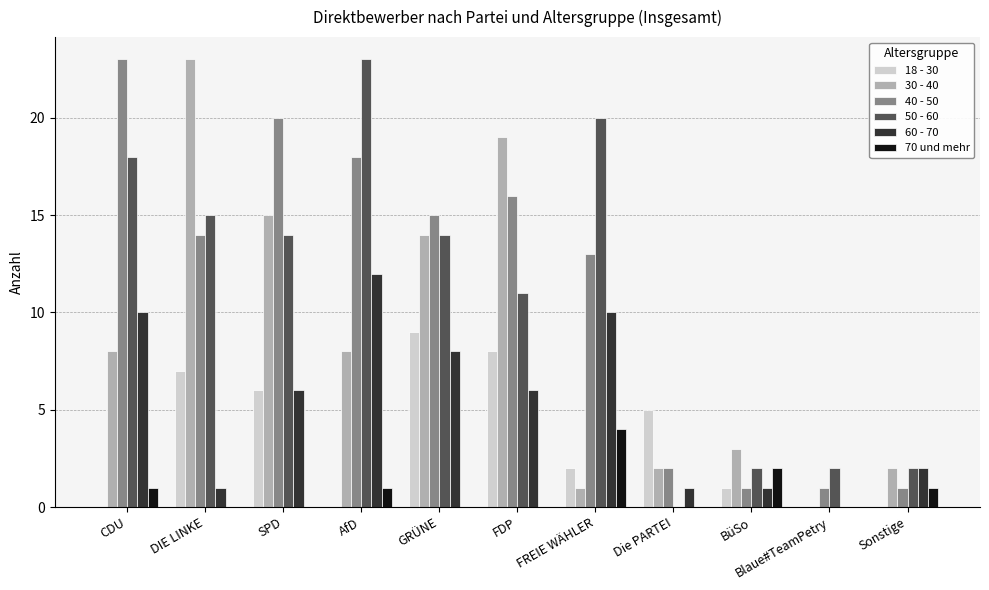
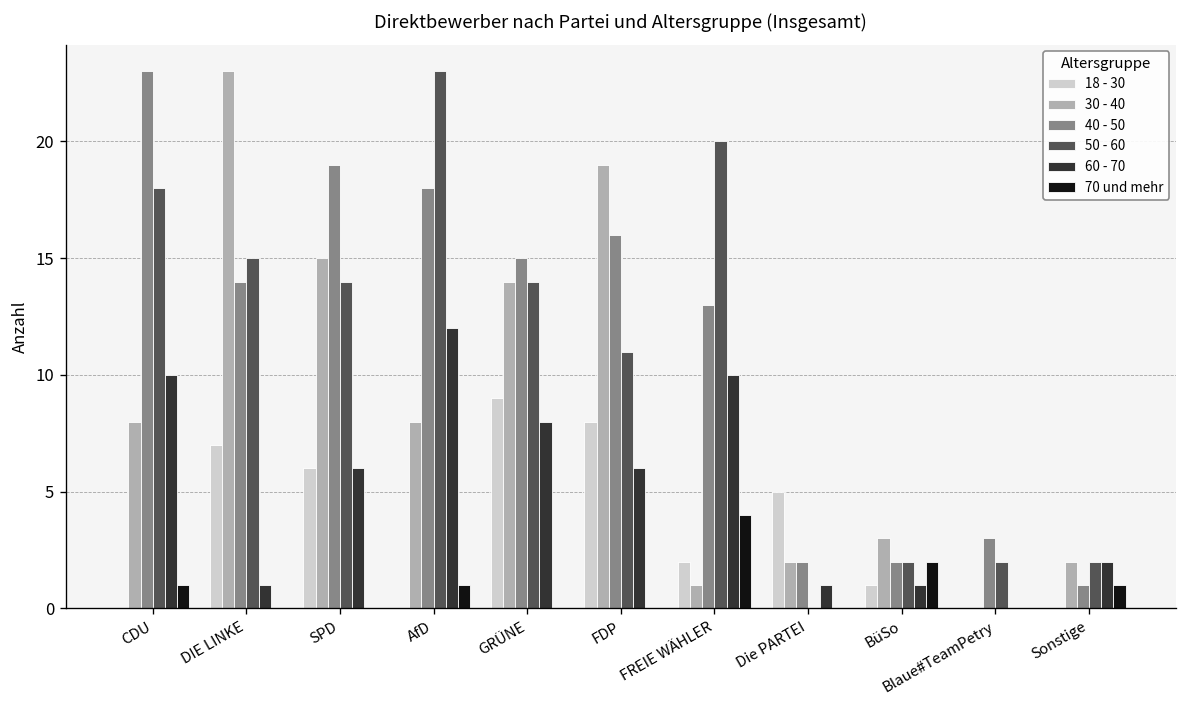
  {
    "40 - 50": {
      "CDU": 23,
      "DIE LINKE": 14,
-     "SPD": 20,
+     "SPD": 19,
      "AfD": 18,
      "GRÜNE": 15,
      "FDP": 16,
      "FREIE WÄHLER": 13,
      "Die PARTEI": 2,
-     "BüSo": 1,
-     "Blaue#TeamPetry": 1,
+     "BüSo": 2,
+     "Blaue#TeamPetry": 3,
      "Sonstige": 1
    }
  }
